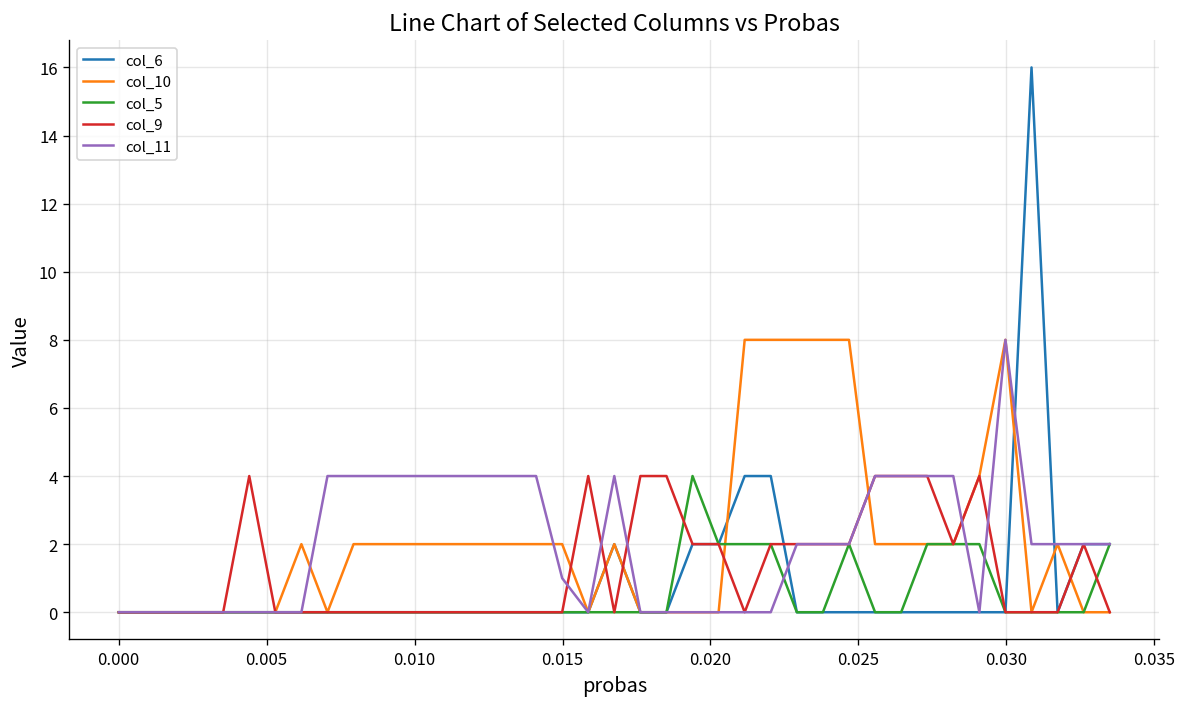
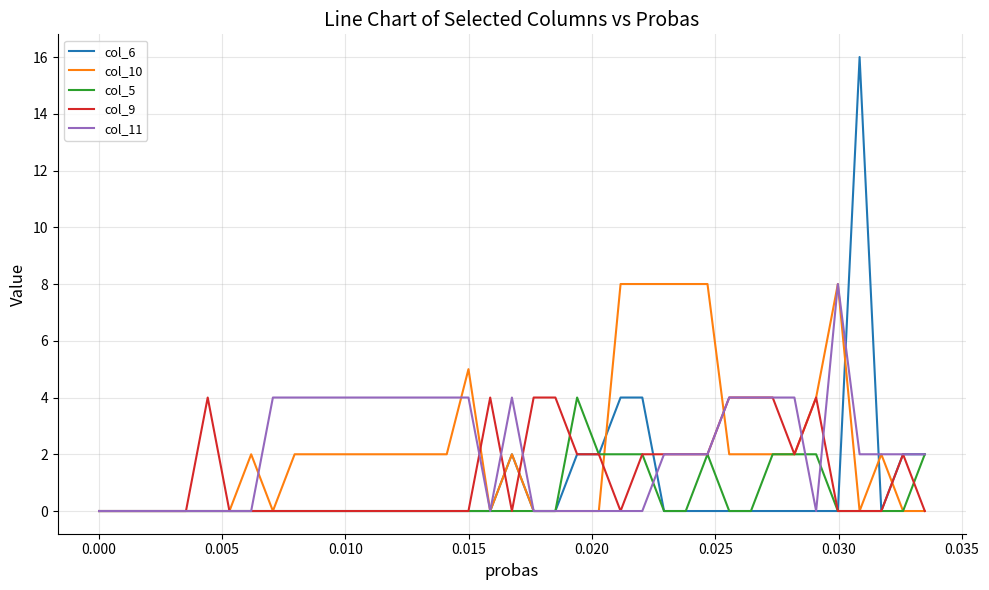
  {
    "col_10": {
-     "0.015": 2
+     "0.015": 5
    },
    "col_11": {
-     "0.015": 1
+     "0.015": 4
    }
  }
